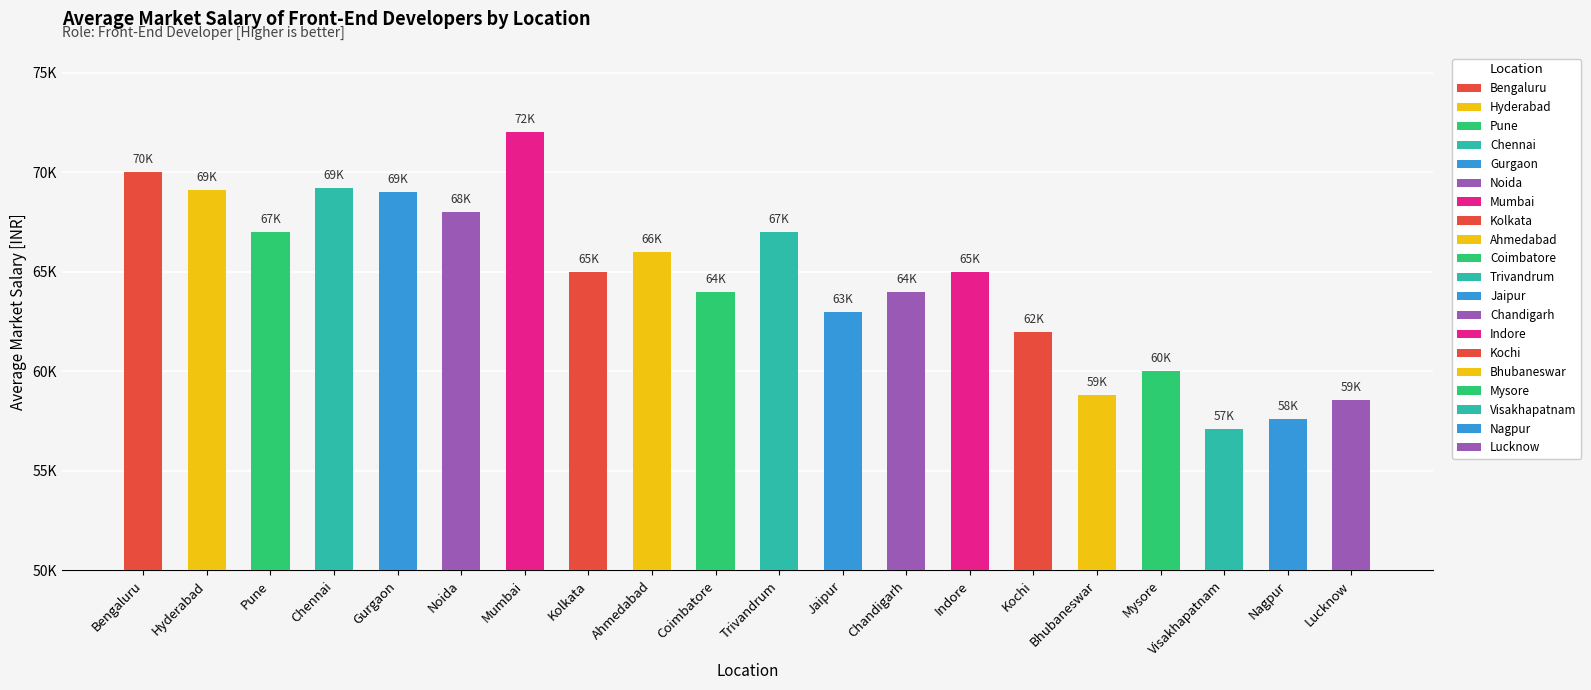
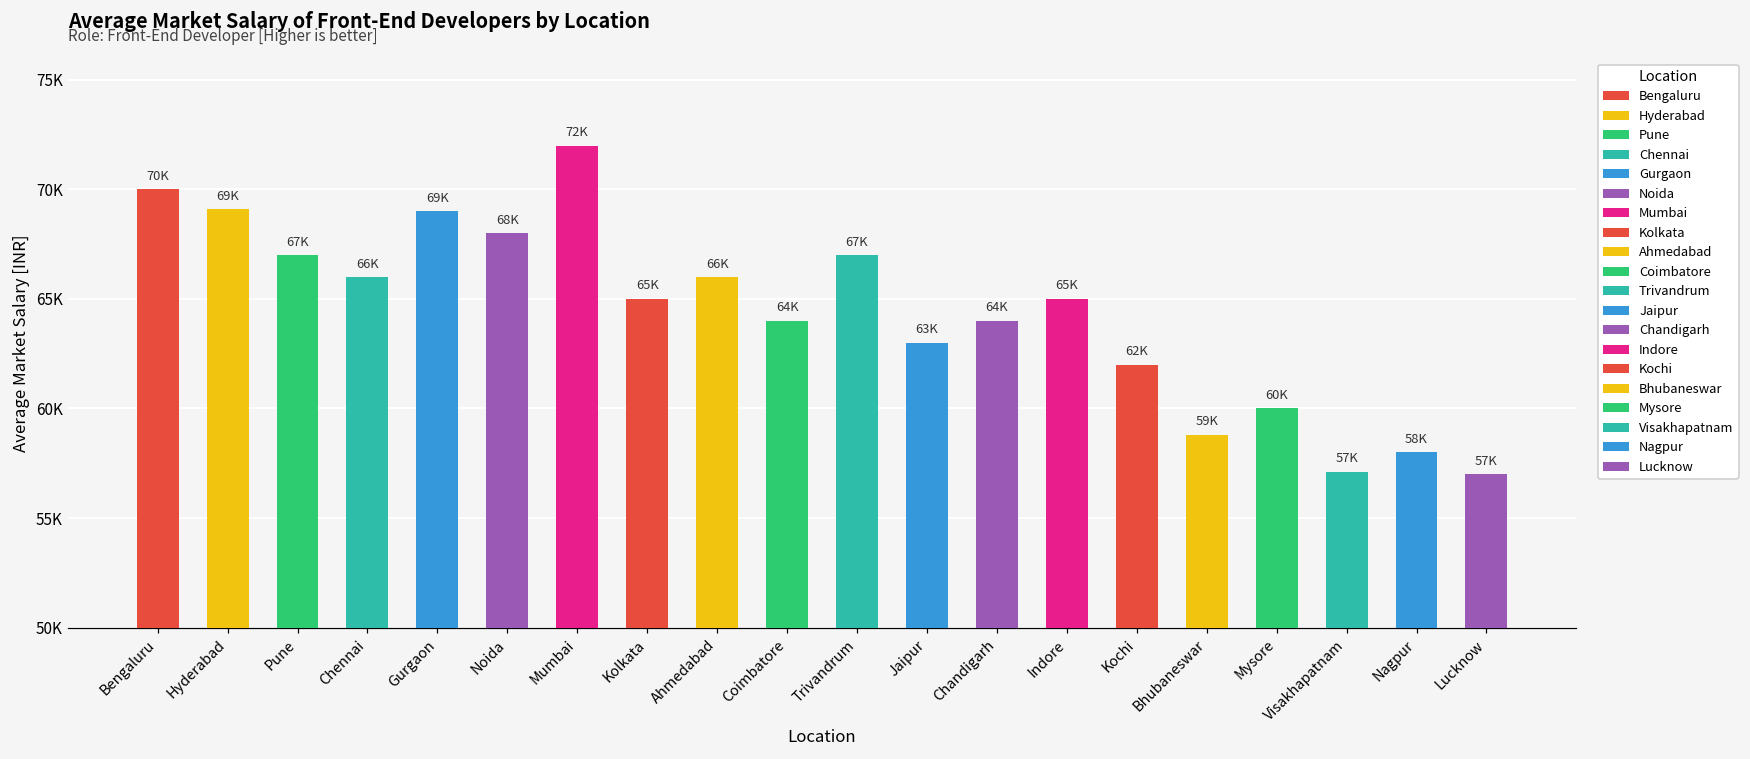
  {
    "Bengaluru": "70K",
    "Hyderabad": "69K",
    "Pune": "67K",
-   "Chennai": "69K",
+   "Chennai": "66K",
    "Gurgaon": "69K",
    "Noida": "68K",
    "Mumbai": "72K",
    "Kolkata": "65K",
    "Ahmedabad": "66K",
    "Coimbatore": "64K",
    "Trivandrum": "67K",
    "Jaipur": "63K",
    "Chandigarh": "64K",
    "Indore": "65K",
    "Kochi": "62K",
    "Bhubaneswar": "59K",
    "Mysore": "60K",
    "Visakhapatnam": "57K",
-   "Nagpur": "57600",
-   "Lucknow": "59K"
+   "Nagpur": "58000",
+   "Lucknow": "57K"
  }
